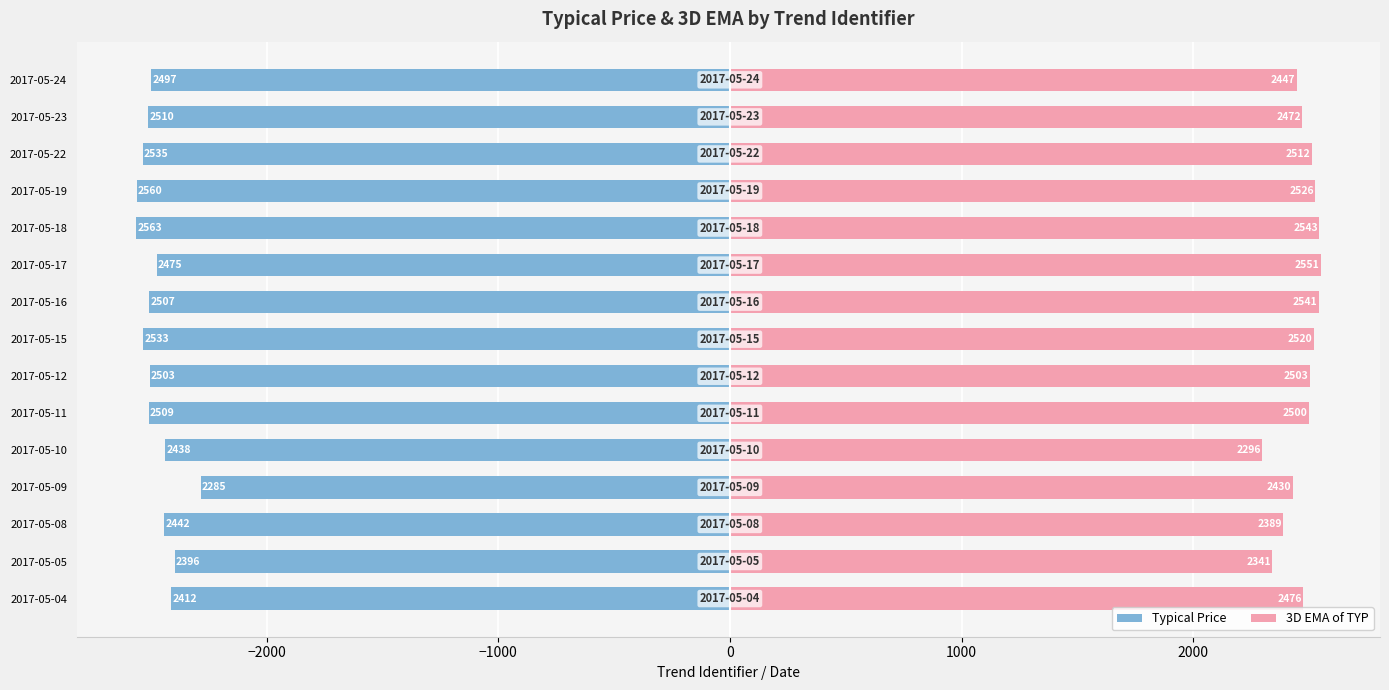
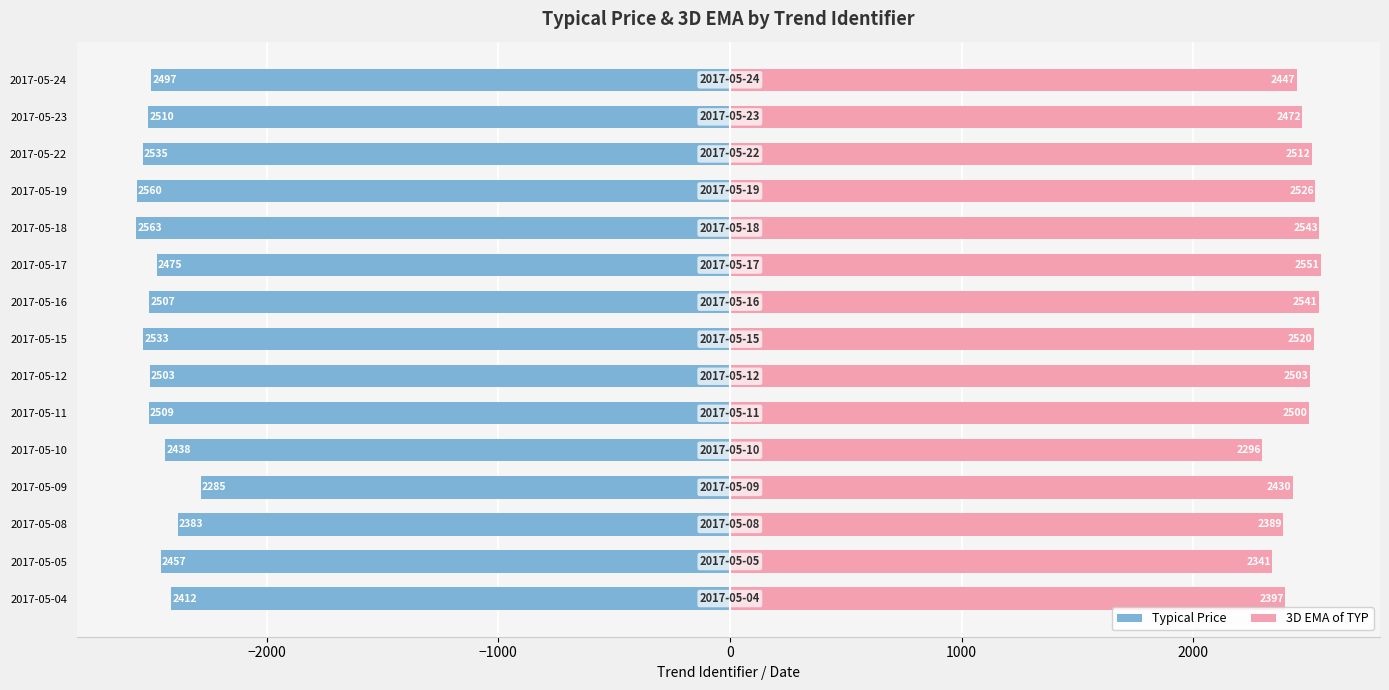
  {
    "Typical Price": {
-     "2017-05-08": 2442,
-     "2017-05-05": 2396
+     "2017-05-08": 2383,
+     "2017-05-05": 2457
    },
    "3D EMA of TYP": {
      "2017-05-24": 2447,
      "2017-05-23": 2472,
      "2017-05-22": 2512,
      "2017-05-19": 2526,
      "2017-05-18": 2543,
      "2017-05-17": 2551,
      "2017-05-16": 2541,
      "2017-05-15": 2520,
      "2017-05-12": 2503,
      "2017-05-11": 2500,
      "2017-05-10": 2296,
      "2017-05-09": 2430,
      "2017-05-08": 2389,
      "2017-05-05": 2341,
-     "2017-05-04": 2476
+     "2017-05-04": 2397
    }
  }
